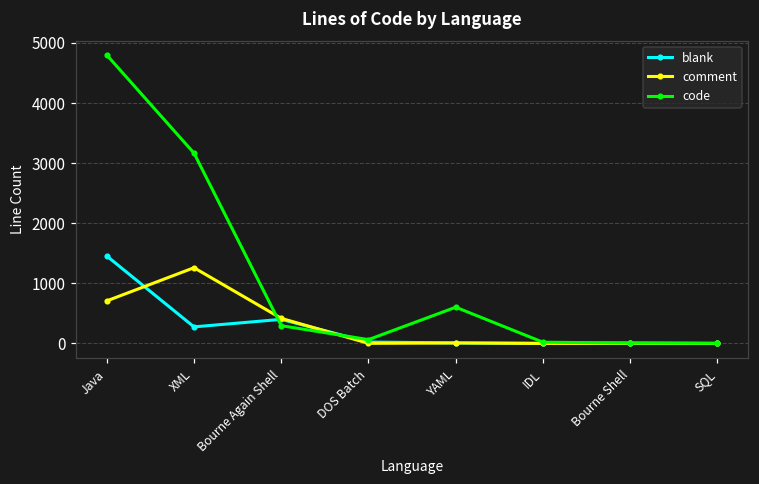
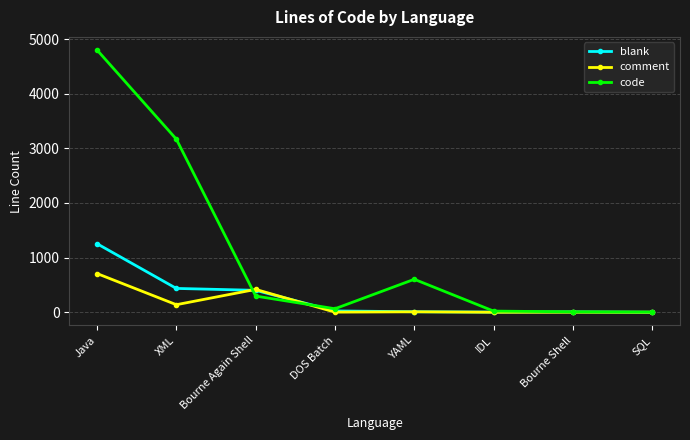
  {
    "blank": {
-     "Java": 1500,
-     "XML": 300
+     "Java": 1300,
+     "XML": 400
    },
    "comment": {
      "Java": 700,
-     "XML": 1300
+     "XML": 100
    },
    "code": {
      "Java": 4800,
      "XML": 3200,
      "Bourne Again Shell": 300,
      "YAML": 600
    }
  }
